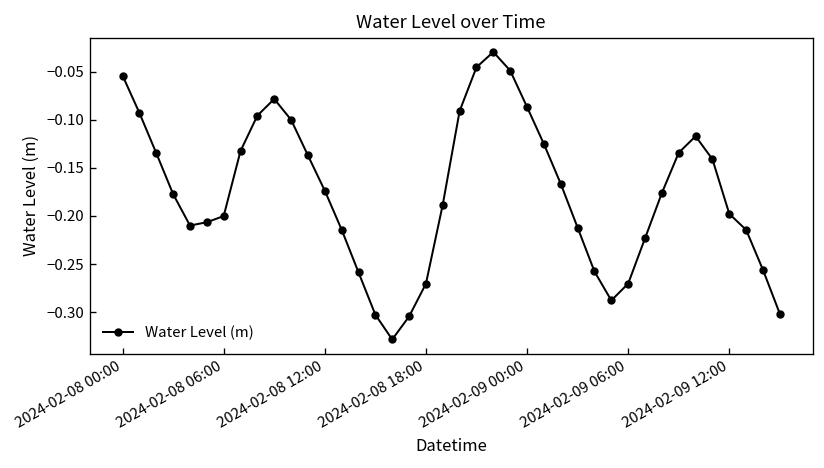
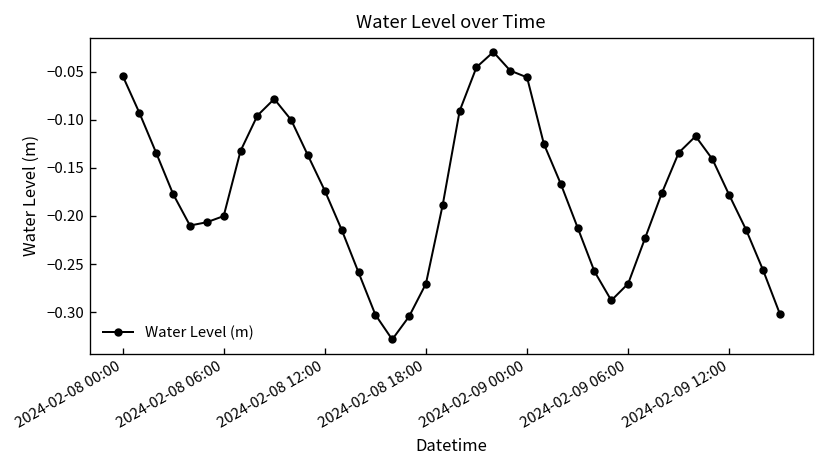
  {
    "2024-02-08 00:00": -0.05,
    "2024-02-08 06:00": -0.20,
    "2024-02-08 12:00": -0.17,
    "2024-02-08 18:00": -0.27,
-   "2024-02-09 00:00": -0.09,
+   "2024-02-09 00:00": -0.06,
    "2024-02-09 06:00": -0.27,
-   "2024-02-09 12:00": -0.20
+   "2024-02-09 12:00": -0.18
  }
